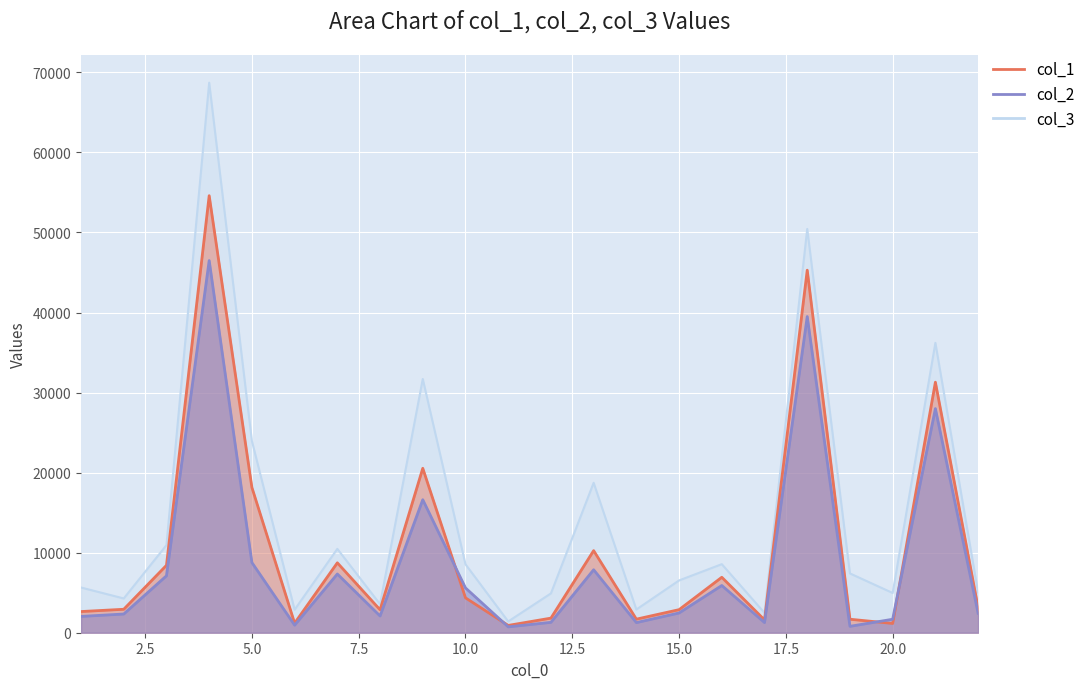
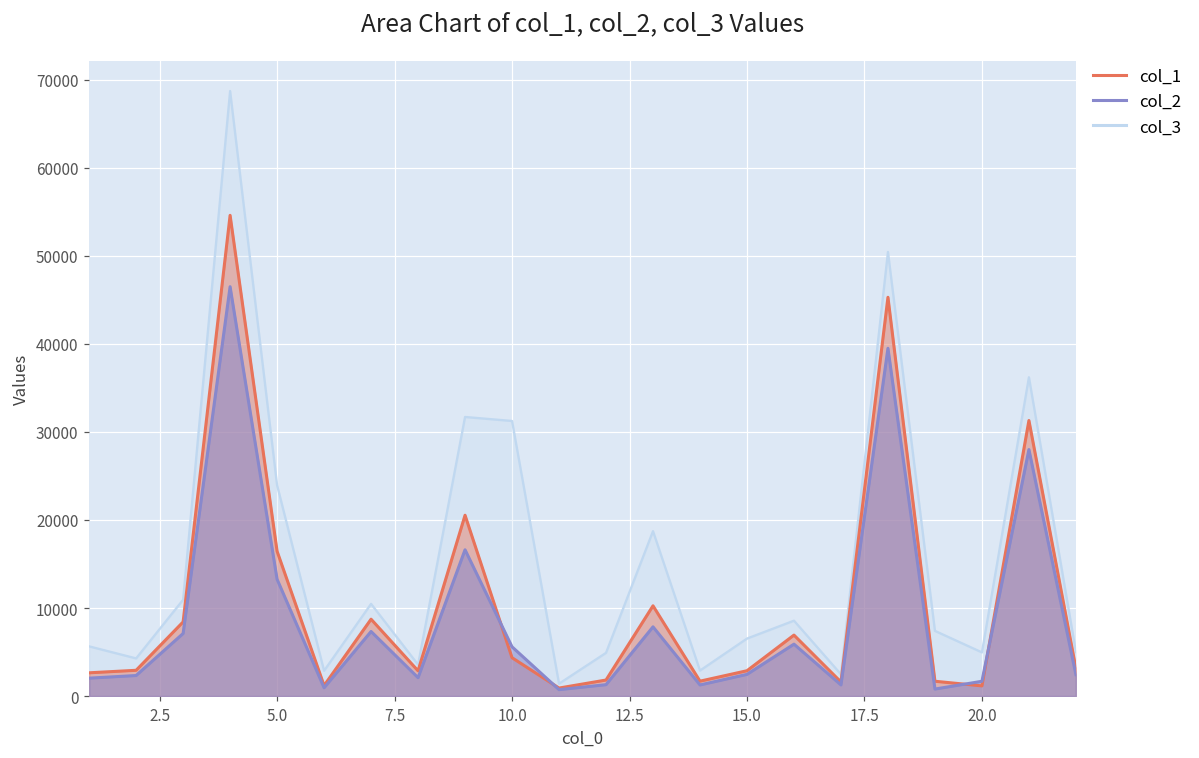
  {
    "col_3": {
      "5.0": 24000,
-     "10.0": 9000,
+     "10.0": 31000,
      "15.0": 7000,
      "20.0": 5000
    },
    "col_1": {
-     "5.0": 18000,
+     "5.0": 16000,
      "10.0": 4000,
      "15.0": 3000,
      "20.0": 1000
    },
    "col_2": {
-     "5.0": 9000,
+     "5.0": 13000,
      "10.0": 6000,
      "15.0": 2000,
      "20.0": 2000
    }
  }
